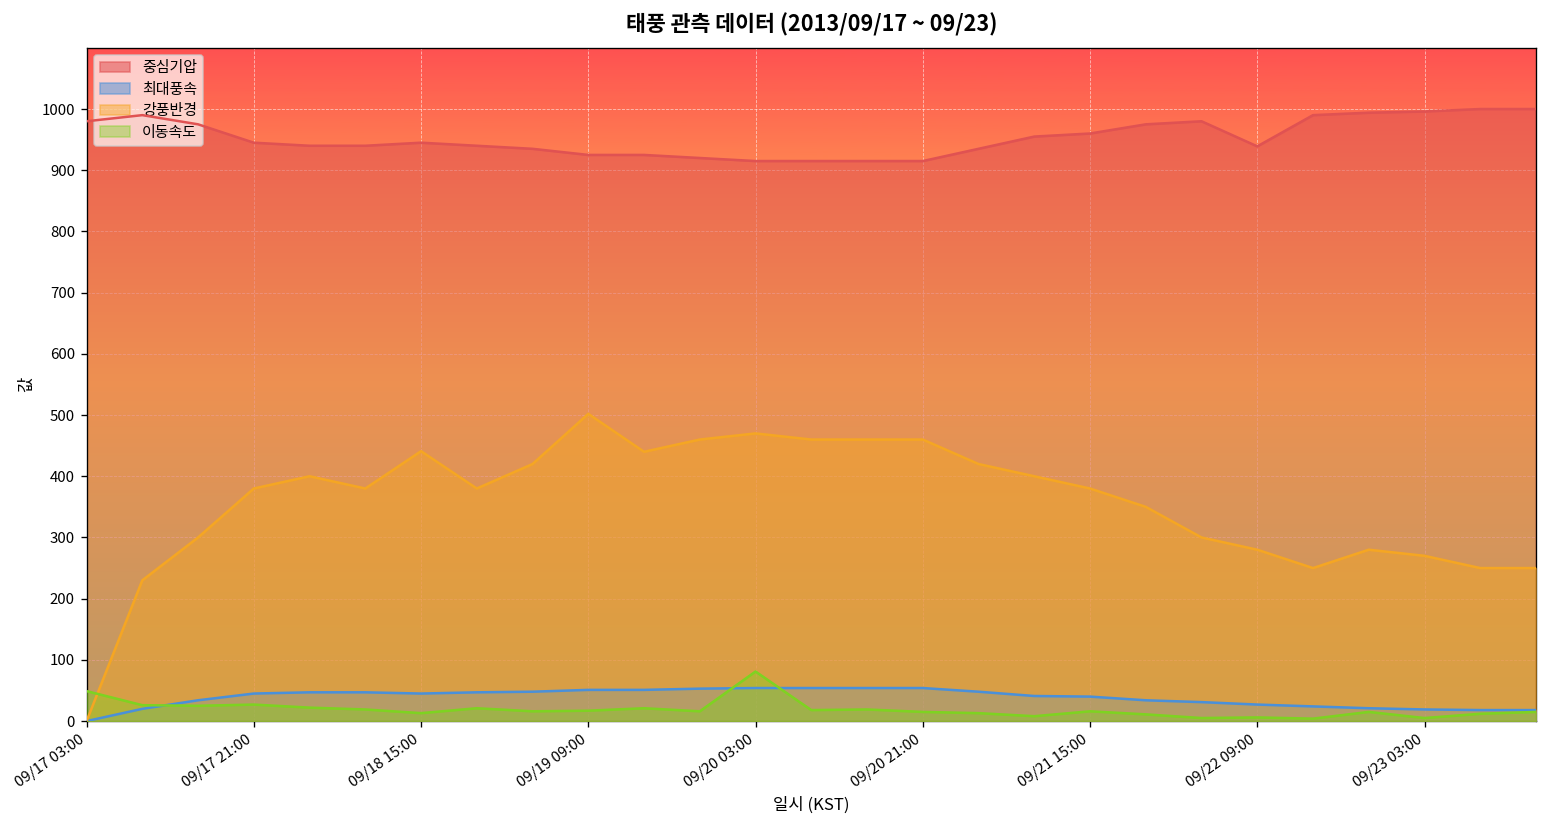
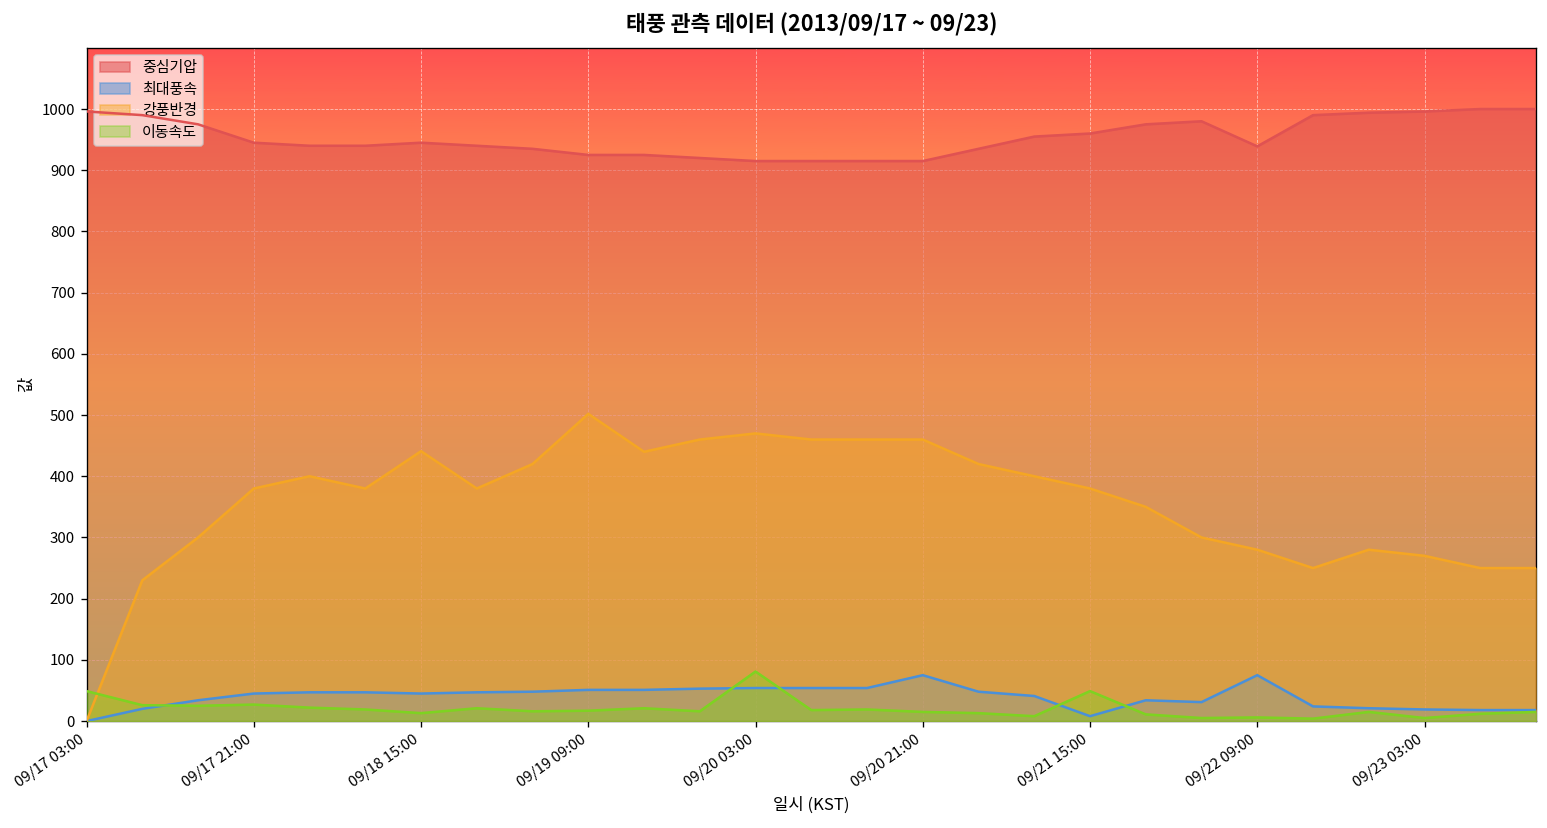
  {
    "중심기압": {
-     "09/17 03:00": 980,
+     "09/17 03:00": 1000,
      "09/17 21:00": 950,
      "09/18 15:00": 950,
      "09/19 09:00": 930,
      "09/20 03:00": 920,
      "09/20 21:00": 920,
      "09/21 15:00": 960,
      "09/22 09:00": 940,
      "09/23 03:00": 1000
    },
    "최대풍속": {
      "09/17 21:00": 50,
      "09/18 15:00": 50,
      "09/19 09:00": 50,
      "09/20 03:00": 50,
-     "09/20 21:00": 50,
-     "09/21 15:00": 40,
-     "09/22 09:00": 30,
+     "09/20 21:00": 80,
+     "09/21 15:00": 10,
+     "09/22 09:00": 80,
      "09/23 03:00": 20
    },
    "강풍반경": {
      "09/17 21:00": 380,
      "09/18 15:00": 440,
      "09/19 09:00": 500,
      "09/20 03:00": 470,
      "09/20 21:00": 460,
      "09/21 15:00": 380,
      "09/22 09:00": 280,
      "09/23 03:00": 270
    },
    "이동속도": {
      "09/17 03:00": 50,
      "09/17 21:00": 30,
      "09/18 15:00": 10,
      "09/19 09:00": 20,
      "09/20 03:00": 80,
      "09/20 21:00": 20,
-     "09/21 15:00": 20,
+     "09/21 15:00": 50,
      "09/22 09:00": 10,
      "09/23 03:00": 10
    }
  }
